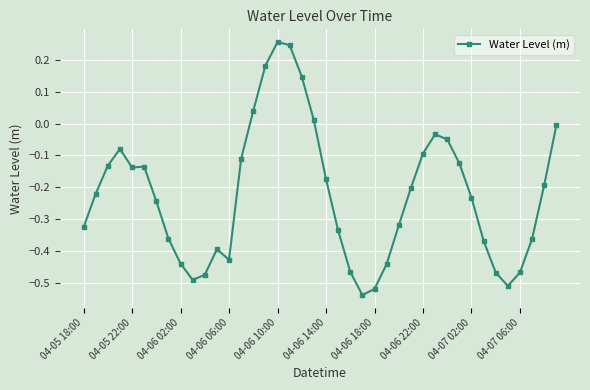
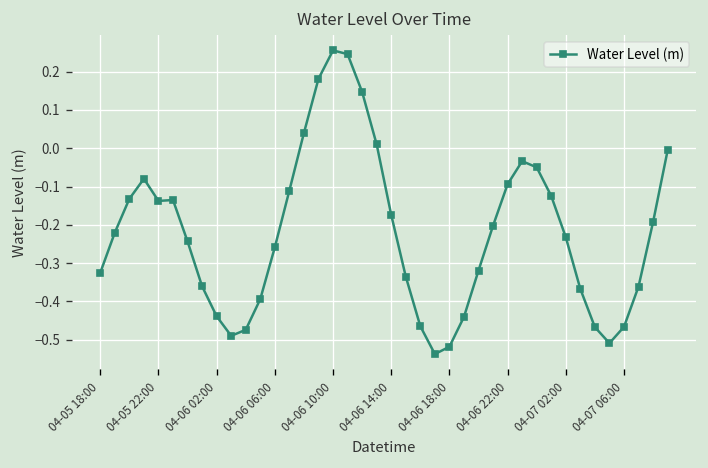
  {
    "04-05 18:00": -0.33,
    "04-05 22:00": -0.14,
    "04-06 02:00": -0.44,
-   "04-06 06:00": -0.43,
+   "04-06 06:00": -0.26,
    "04-06 10:00": 0.26,
    "04-06 14:00": -0.17,
    "04-06 18:00": -0.52,
    "04-06 22:00": -0.09,
    "04-07 02:00": -0.23,
    "04-07 06:00": -0.47
  }
